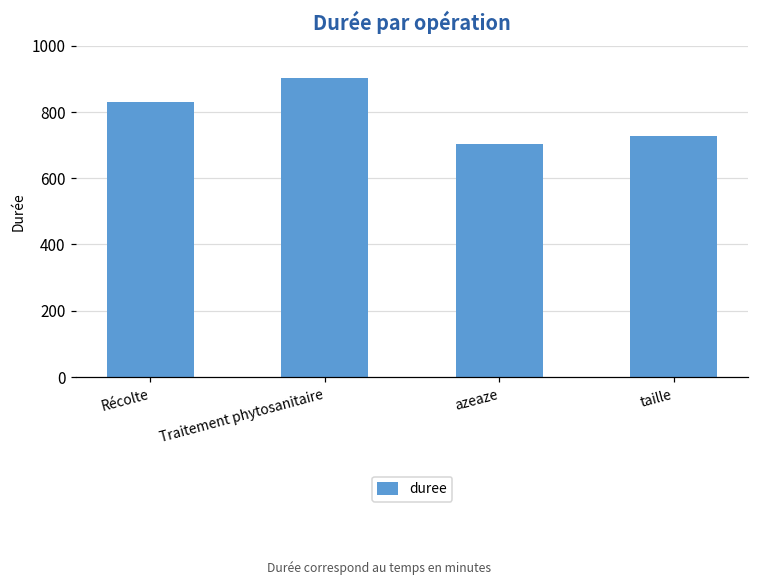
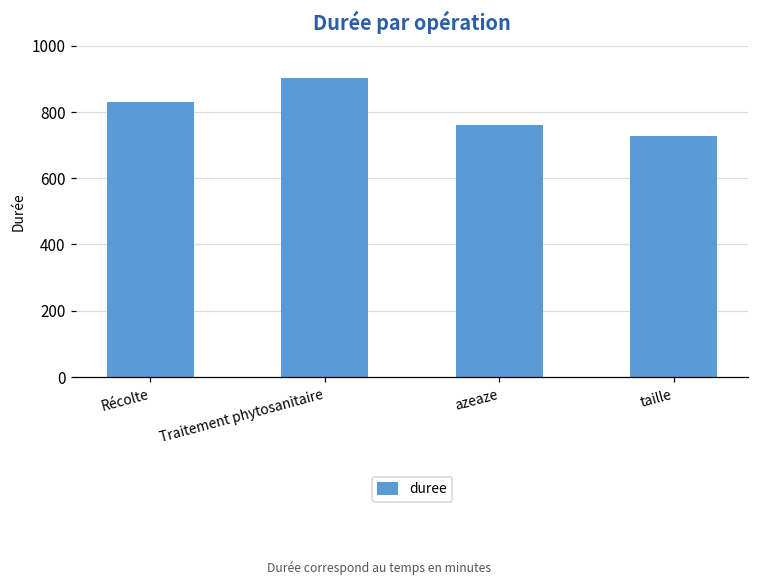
  {
    "Récolte": 830,
    "Traitement phytosanitaire": 900,
-   "azeaze": 700,
+   "azeaze": 760,
    "taille": 730
  }
